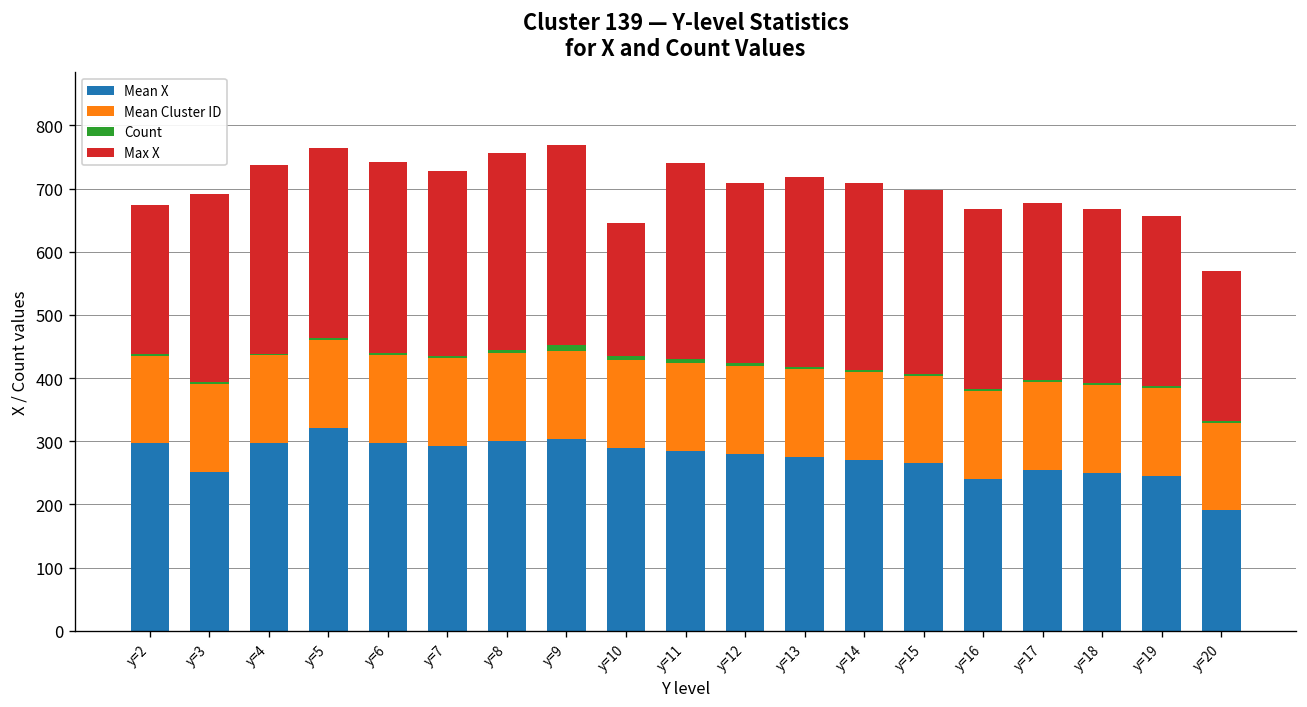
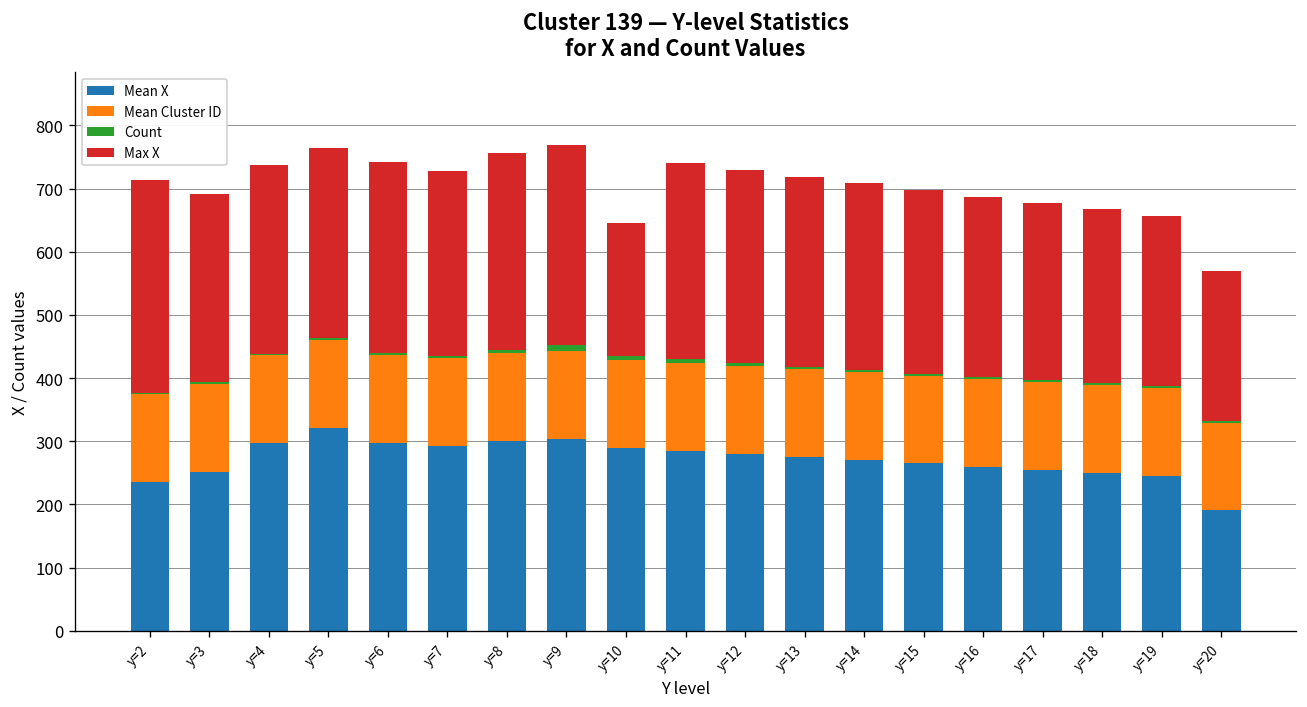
  {
    "Mean X": {
-     "y=2": 300,
+     "y=2": 240,
      "y=3": 250,
      "y=4": 300,
      "y=5": 320,
      "y=6": 300,
      "y=7": 290,
      "y=8": 300,
      "y=9": 300,
      "y=10": 290,
      "y=11": 290,
      "y=12": 280,
      "y=13": 280,
      "y=14": 270,
      "y=15": 270,
-     "y=16": 240,
+     "y=16": 260,
      "y=17": 260,
      "y=18": 250,
      "y=19": 250,
      "y=20": 190
    },
    "Mean Cluster ID": {
      "y=2": 140,
      "y=3": 140,
      "y=4": 140,
      "y=5": 140,
      "y=6": 140,
      "y=7": 140,
      "y=8": 140,
      "y=9": 140,
      "y=10": 140,
      "y=11": 140,
      "y=12": 140,
      "y=13": 140,
      "y=14": 140,
      "y=15": 140,
      "y=16": 140,
      "y=17": 140,
      "y=18": 140,
      "y=19": 140,
      "y=20": 140
    },
    "Count": {
      "y=8": 10,
      "y=9": 10,
      "y=10": 10,
      "y=11": 10,
      "y=12": 10
    },
    "Max X": {
-     "y=2": 240,
+     "y=2": 340,
      "y=3": 300,
      "y=4": 300,
      "y=5": 300,
      "y=6": 300,
      "y=7": 290,
      "y=8": 310,
      "y=9": 320,
      "y=10": 210,
      "y=11": 310,
-     "y=12": 290,
+     "y=12": 310,
      "y=13": 300,
      "y=14": 300,
      "y=15": 290,
      "y=16": 290,
      "y=17": 280,
      "y=18": 280,
      "y=19": 270,
      "y=20": 240
    }
  }
